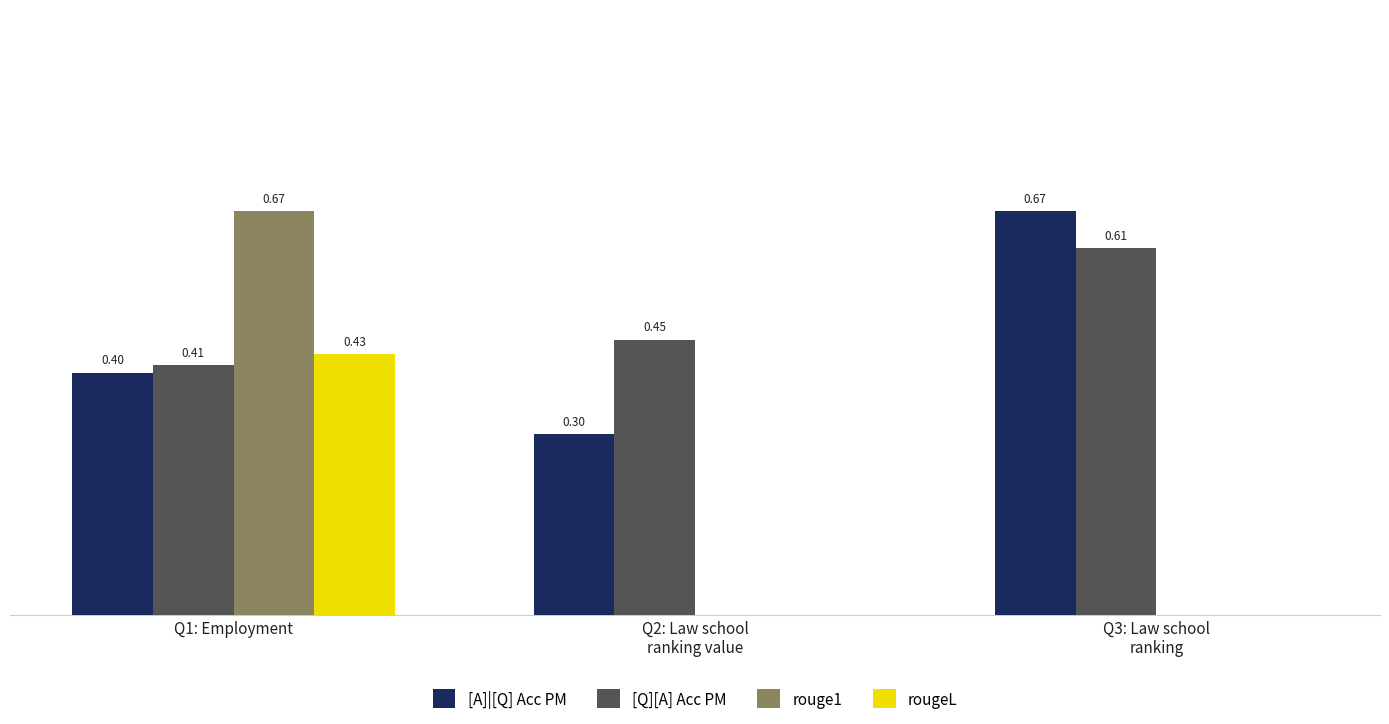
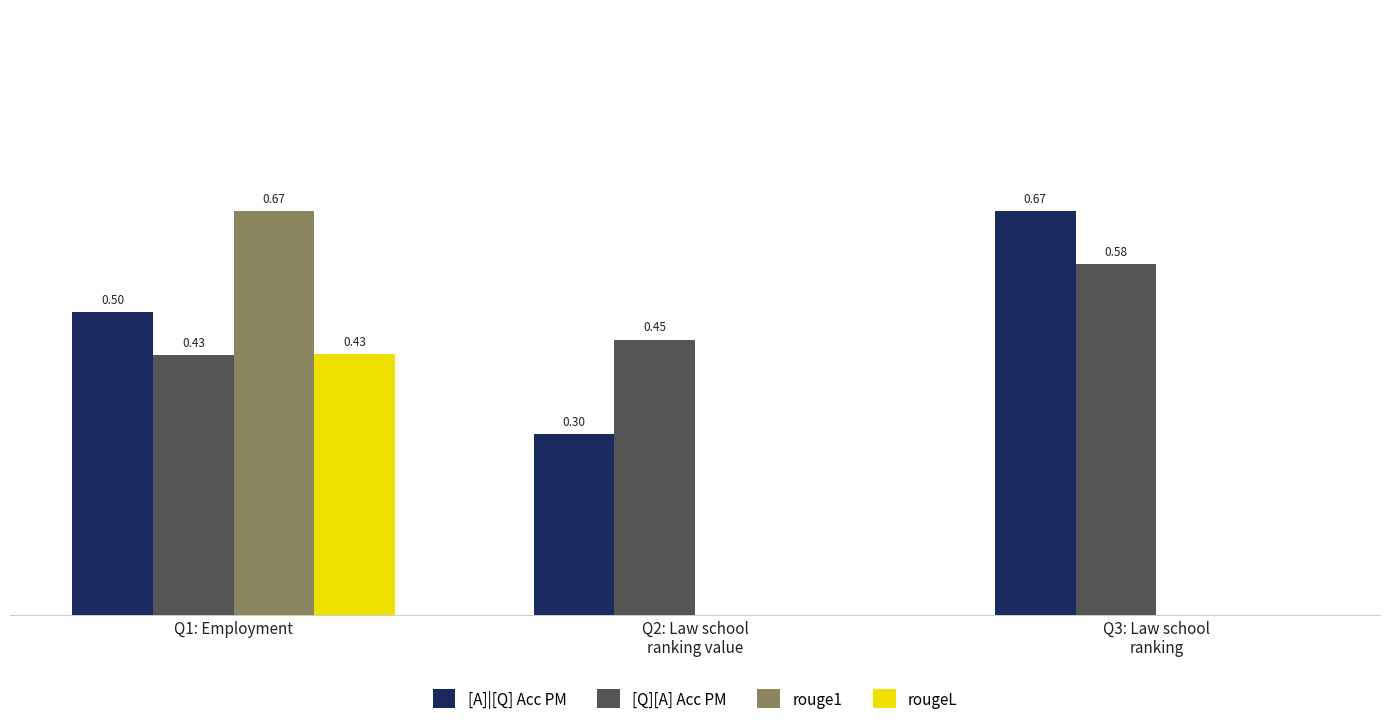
  {
    "[A]|[Q] Acc PM": {
-     "Q1: Employment": 0.40,
+     "Q1: Employment": 0.50,
      "Q2: Law school ranking value": 0.30,
      "Q3: Law school ranking": 0.67
    },
    "[Q][A] Acc PM": {
-     "Q1: Employment": 0.41,
+     "Q1: Employment": 0.43,
      "Q2: Law school ranking value": 0.45,
-     "Q3: Law school ranking": 0.61
+     "Q3: Law school ranking": 0.58
    },
    "rouge1": {
      "Q1: Employment": 0.67
    },
    "rougeL": {
      "Q1: Employment": 0.43
    }
  }
